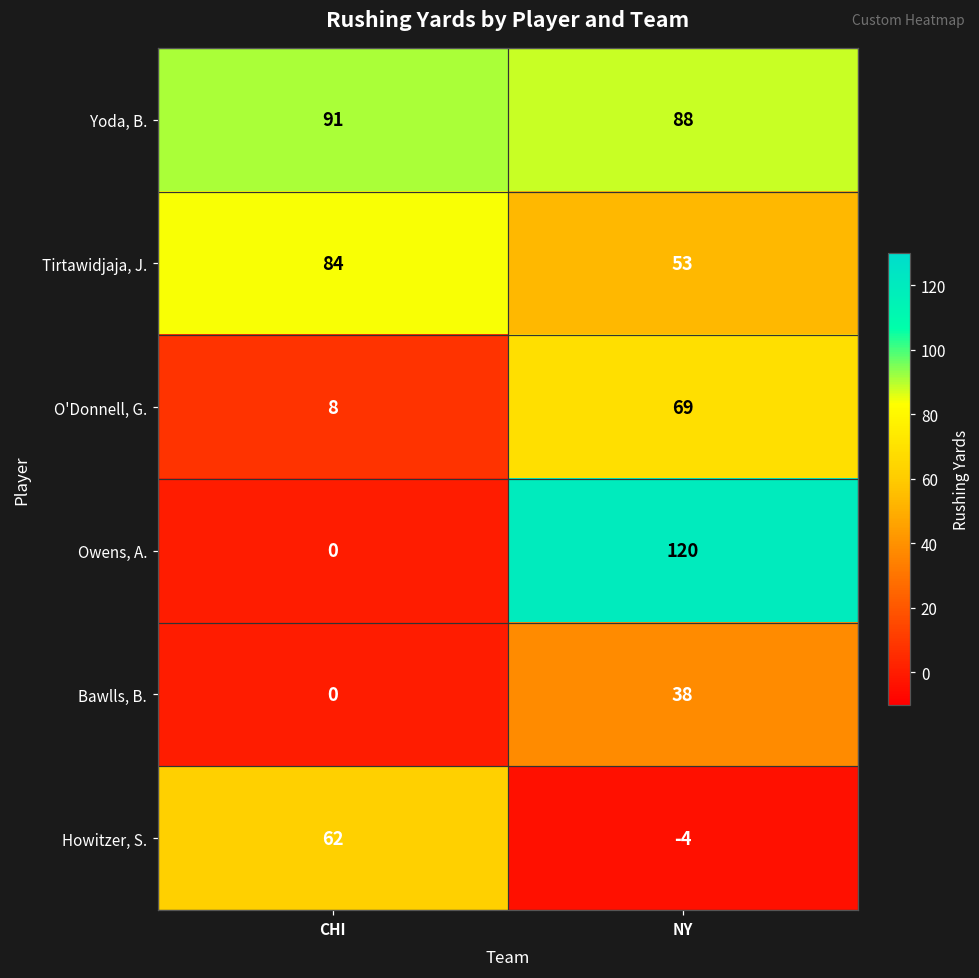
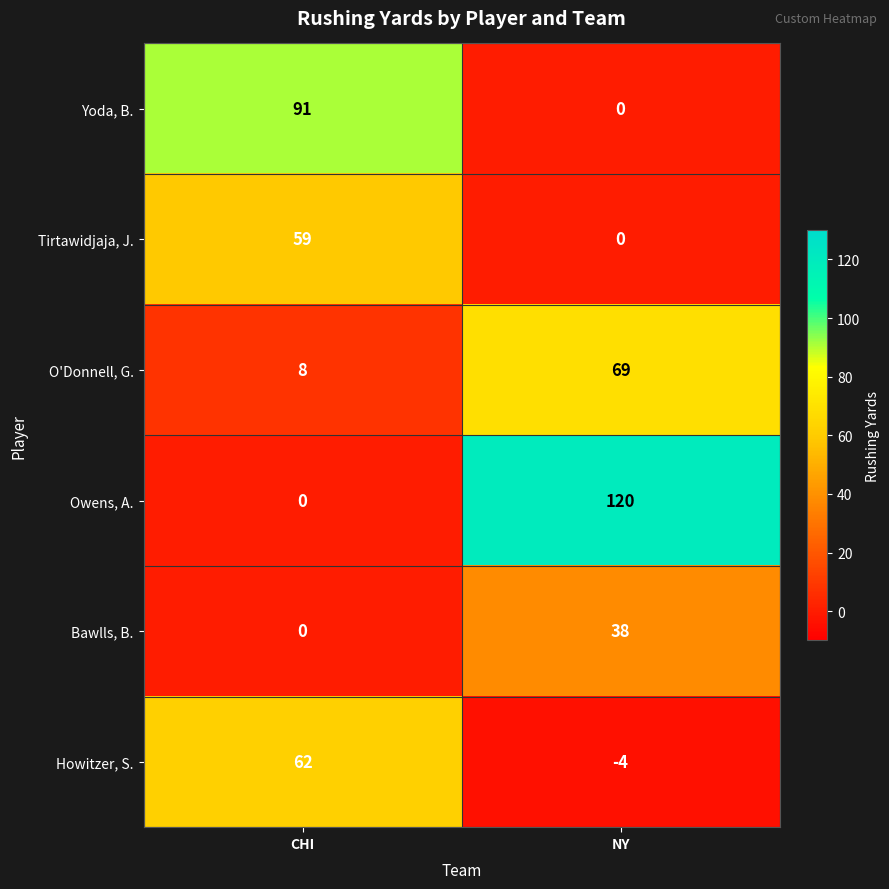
  {
    "Yoda, B.": {
      "CHI": 91,
-     "NY": 88
+     "NY": 0
    },
    "Tirtawidjaja, J.": {
-     "CHI": 84,
-     "NY": 53
+     "CHI": 59,
+     "NY": 0
    },
    "O'Donnell, G.": {
      "CHI": 8,
      "NY": 69
    },
    "Owens, A.": {
      "CHI": 0,
      "NY": 120
    },
    "Bawlls, B.": {
      "CHI": 0,
      "NY": 38
    },
    "Howitzer, S.": {
      "CHI": 62,
      "NY": -4
    }
  }
